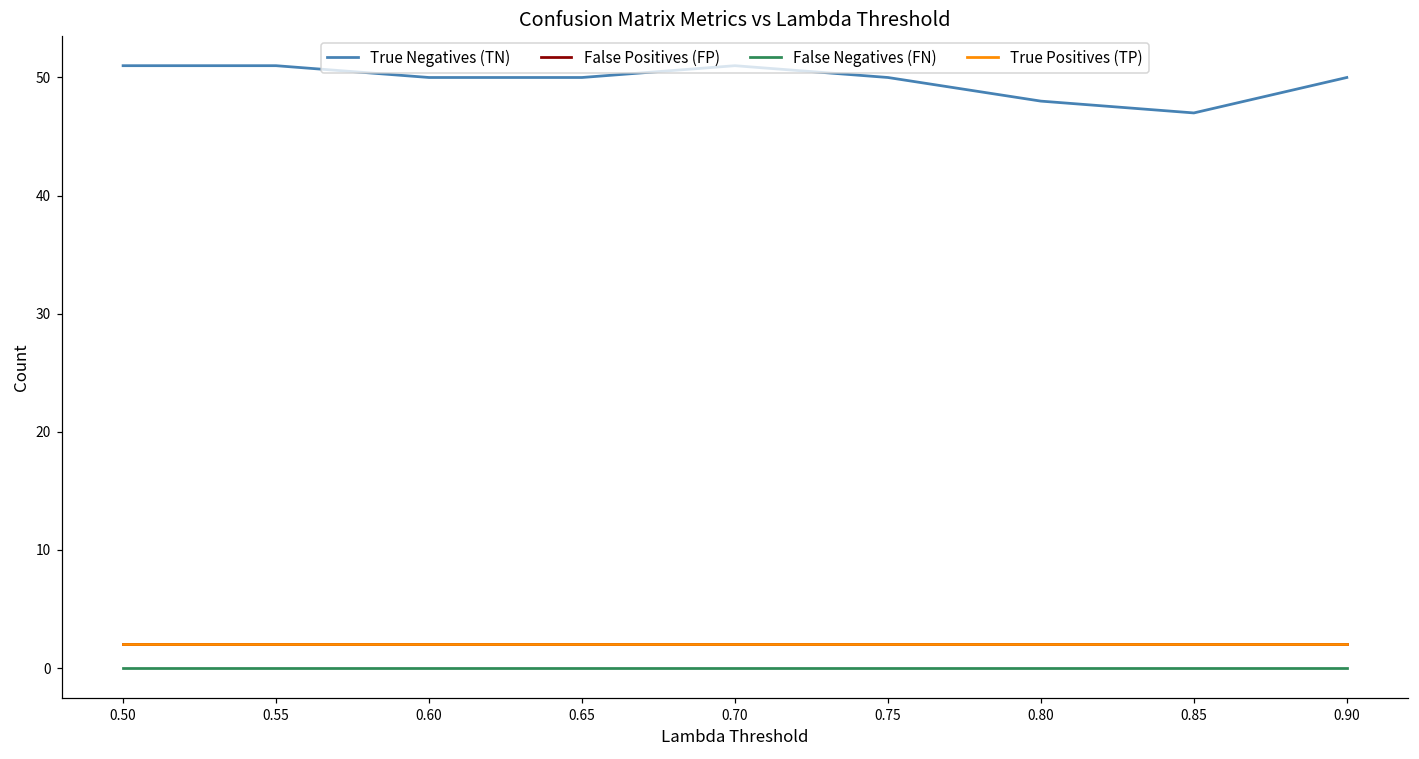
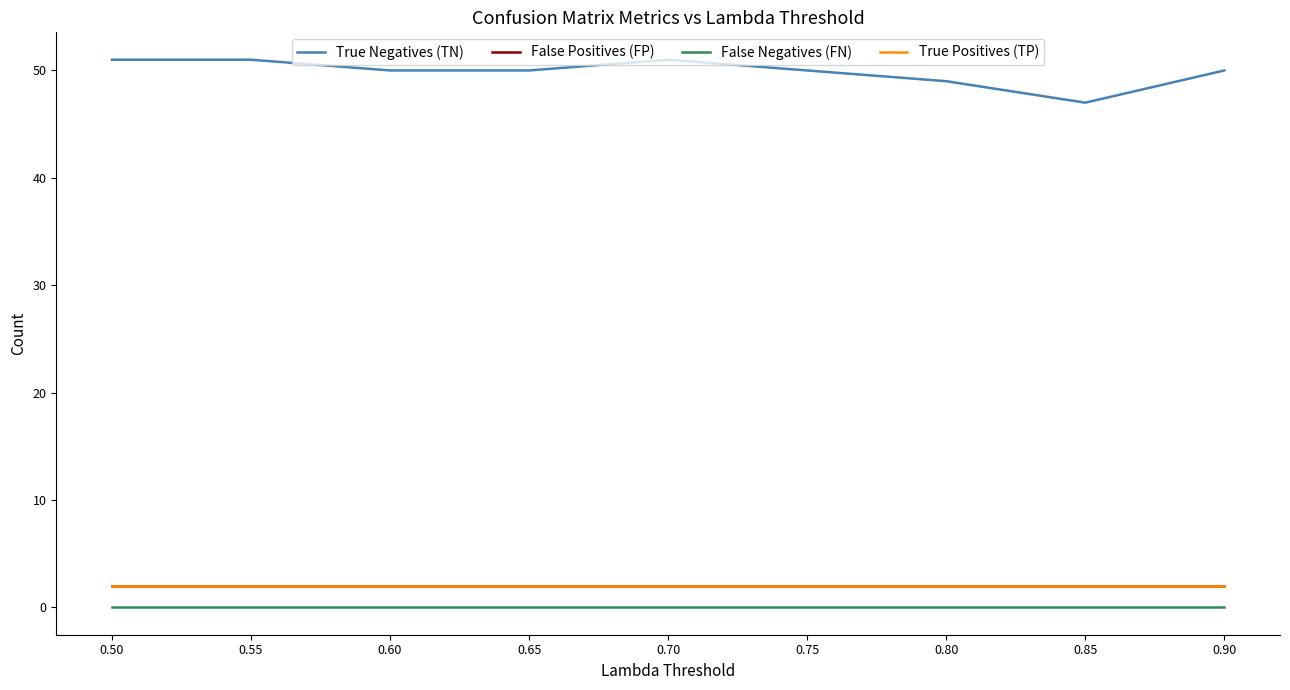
  {
    "True Negatives (TN)": {
      "0.50": 51,
      "0.55": 51,
      "0.60": 50,
      "0.65": 50,
      "0.75": 50,
-     "0.80": 48,
+     "0.80": 49,
      "0.85": 47,
      "0.90": 50
    },
    "True Positives (TP)": {
      "0.50": 2,
      "0.55": 2,
      "0.60": 2,
      "0.65": 2,
      "0.70": 2,
      "0.75": 2,
      "0.80": 2,
      "0.85": 2,
      "0.90": 2
    },
    "False Negatives (FN)": {
      "0.50": 0,
      "0.55": 0,
      "0.60": 0,
      "0.65": 0,
      "0.70": 0,
      "0.75": 0,
      "0.80": 0,
      "0.85": 0,
      "0.90": 0
    }
  }
